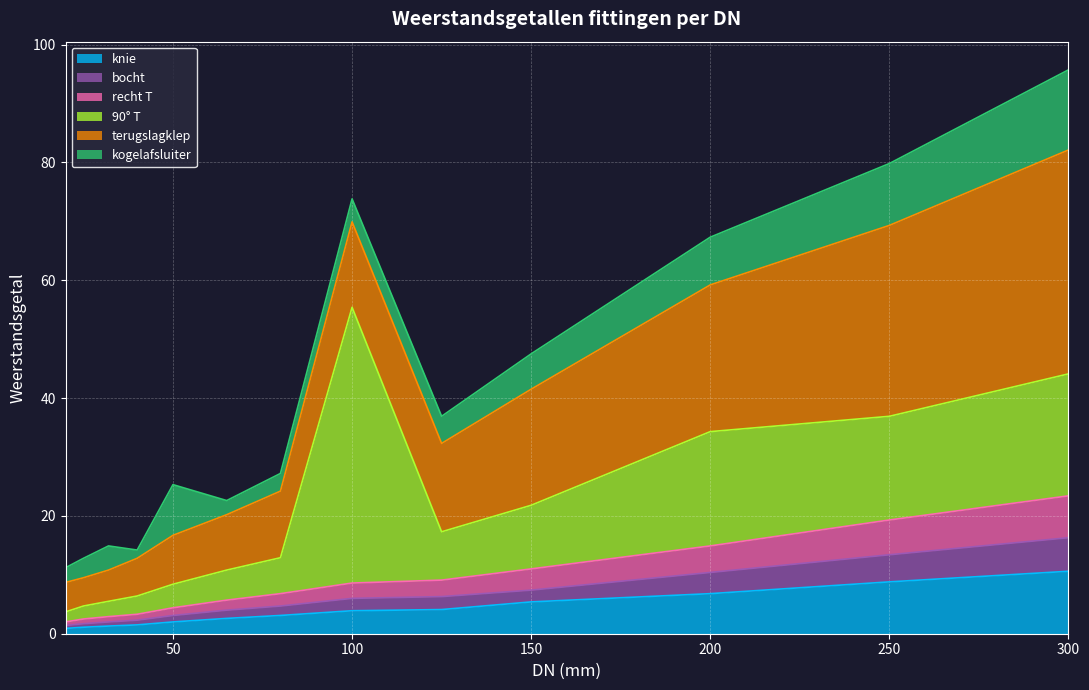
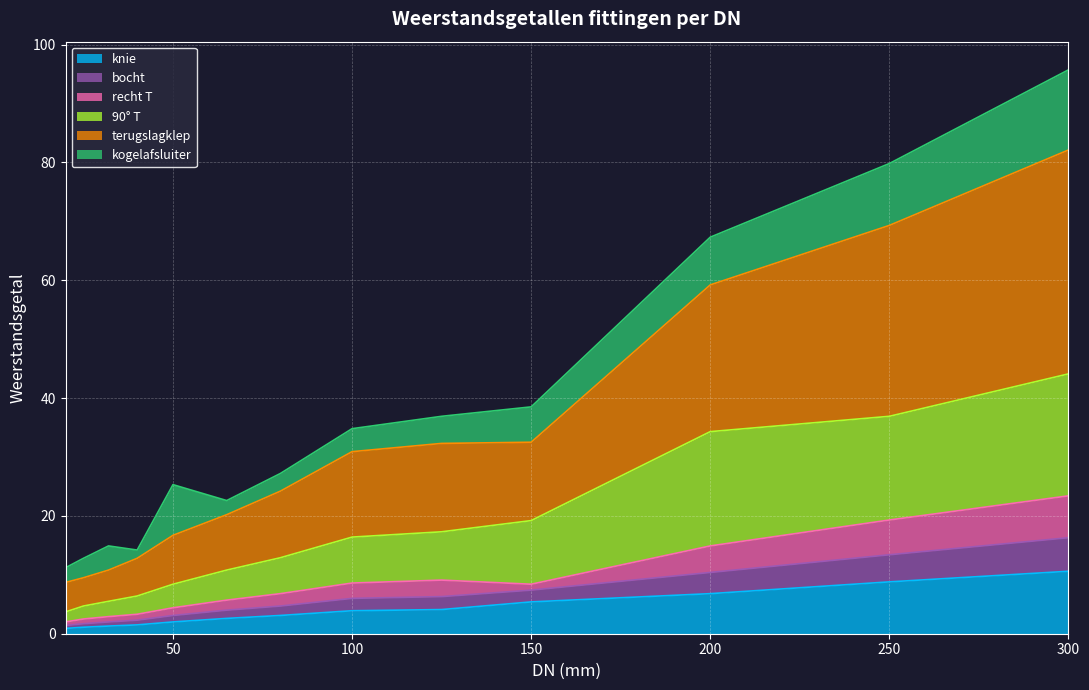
  {
    "knie": {
      "50": 2,
      "100": 4,
      "150": 5,
      "200": 7,
      "250": 9,
      "300": 11
    },
    "bocht": {
      "50": 1,
      "100": 2,
      "150": 2,
      "200": 4,
      "250": 5,
      "300": 6
    },
    "recht T": {
      "50": 1,
      "100": 3,
-     "150": 4,
+     "150": 1,
      "200": 5,
      "250": 6,
      "300": 7
    },
    "90° T": {
      "50": 4,
-     "100": 47,
+     "100": 8,
      "150": 11,
      "200": 19,
      "250": 18,
      "300": 21
    },
    "terugslagklep": {
      "50": 8,
      "100": 15,
-     "150": 20,
+     "150": 13,
      "200": 25,
      "250": 32,
      "300": 38
    },
    "kogelafsluiter": {
      "50": 9,
      "100": 4,
      "150": 6,
      "200": 8,
      "250": 11,
      "300": 14
    }
  }
